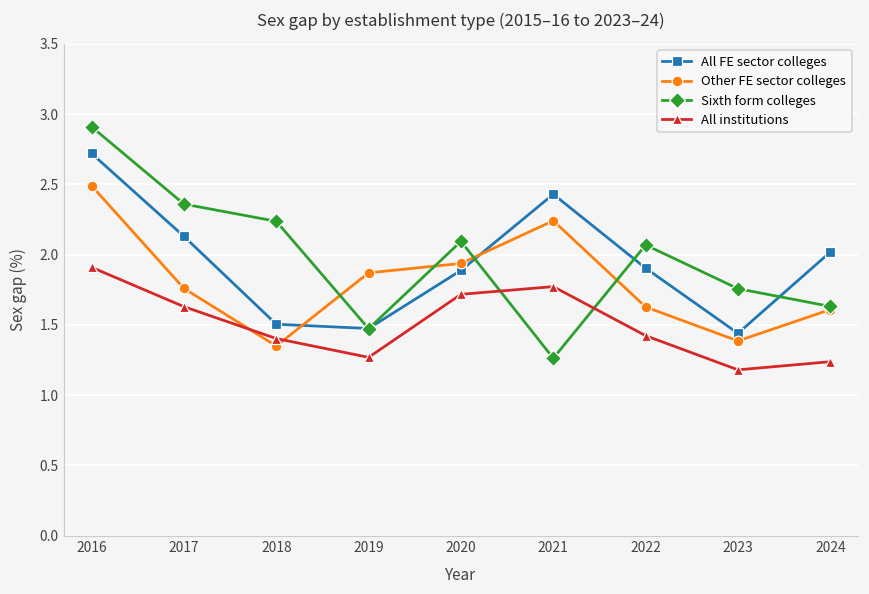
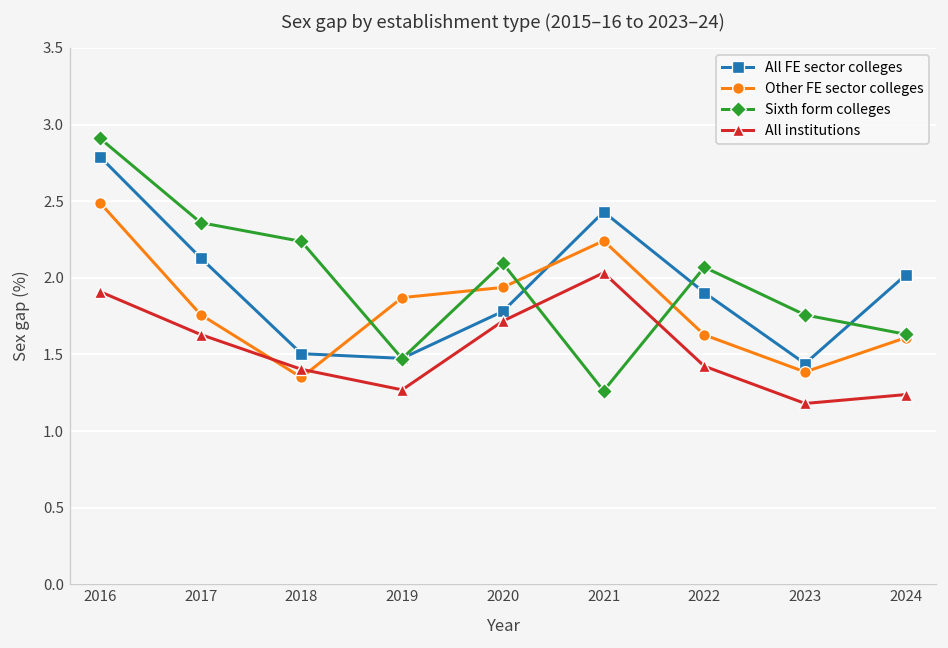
  {
    "All FE sector colleges": {
-     "2016": 2.72,
+     "2016": 2.79,
      "2017": 2.13,
      "2018": 1.51,
-     "2020": 1.89,
+     "2020": 1.78,
      "2021": 2.43,
      "2022": 1.90,
      "2023": 1.44,
      "2024": 2.02
    },
    "Other FE sector colleges": {
      "2016": 2.49,
      "2017": 1.76,
      "2018": 1.35,
      "2019": 1.87,
      "2020": 1.94,
      "2021": 2.24,
      "2022": 1.63,
      "2023": 1.39,
      "2024": 1.61
    },
    "Sixth form colleges": {
      "2016": 2.91,
      "2017": 2.36,
      "2018": 2.24,
      "2020": 2.09,
      "2021": 1.26,
      "2022": 2.07,
      "2023": 1.76,
      "2024": 1.63
    },
    "All institutions": {
      "2016": 1.91,
      "2017": 1.63,
      "2018": 1.40,
      "2019": 1.27,
      "2020": 1.72,
-     "2021": 1.77,
+     "2021": 2.03,
      "2022": 1.42,
      "2023": 1.18,
      "2024": 1.24
    }
  }
